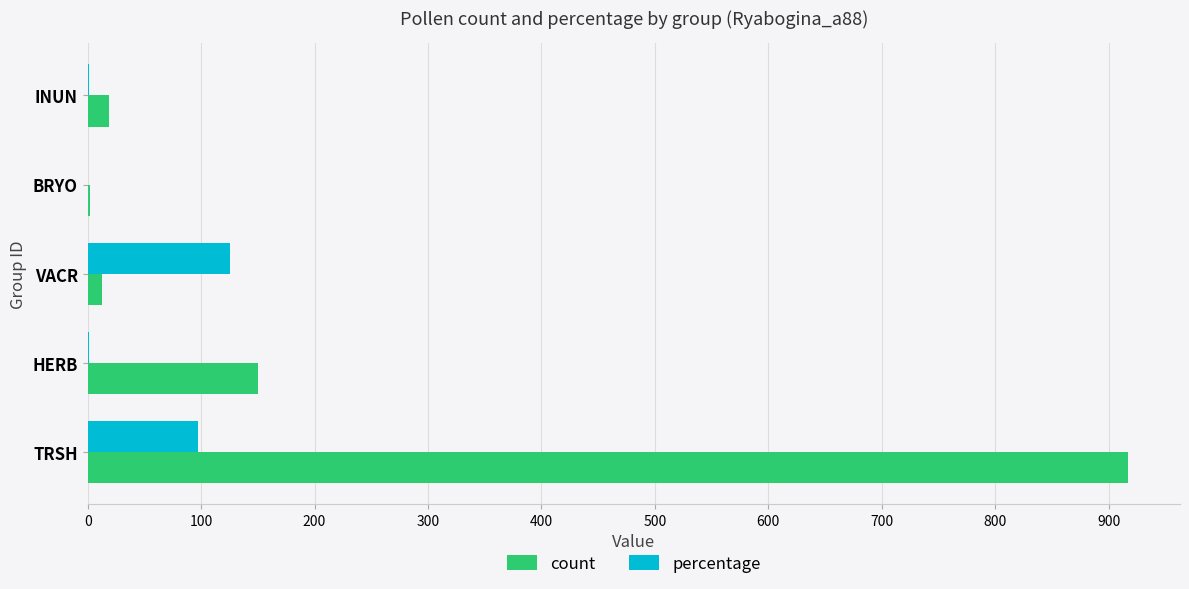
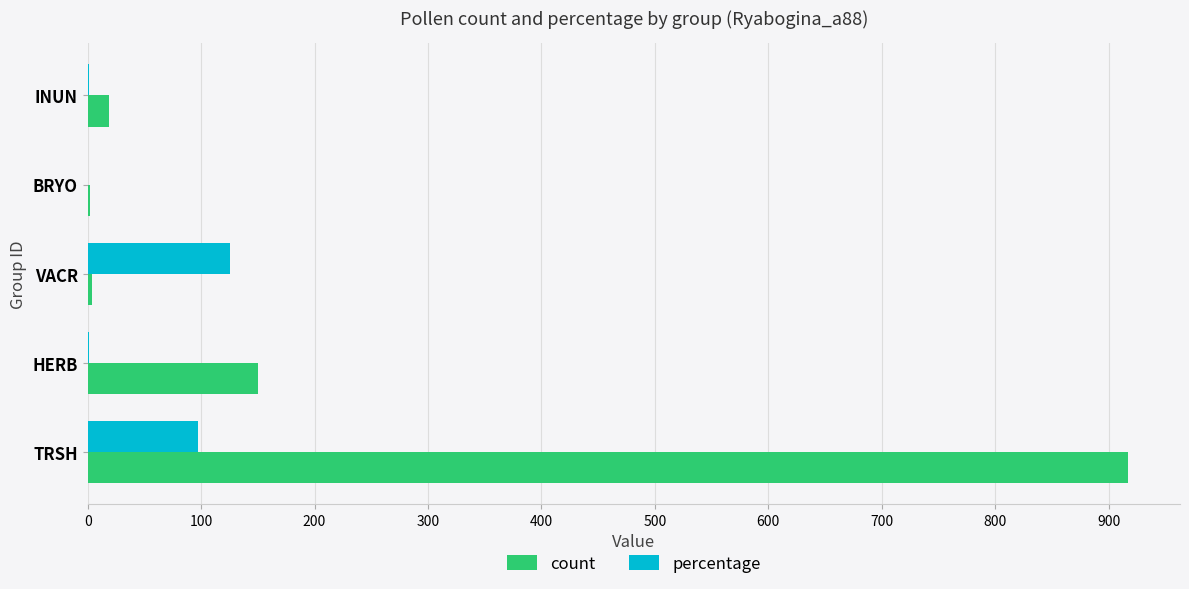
  {
    "count": {
      "INUN": 19,
-     "VACR": 13,
+     "VACR": 4,
      "HERB": 150,
      "TRSH": 917
    },
    "percentage": {
      "VACR": 125,
      "TRSH": 98
    }
  }
